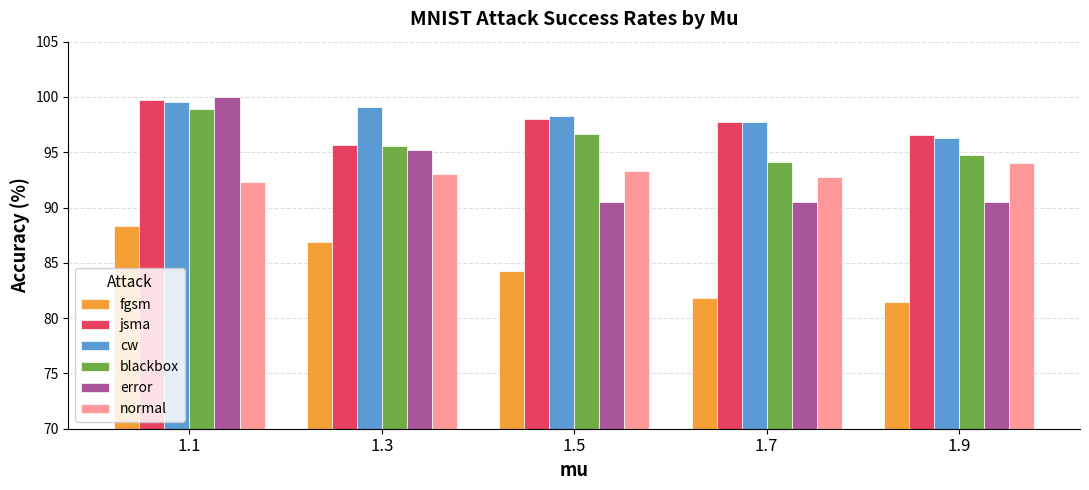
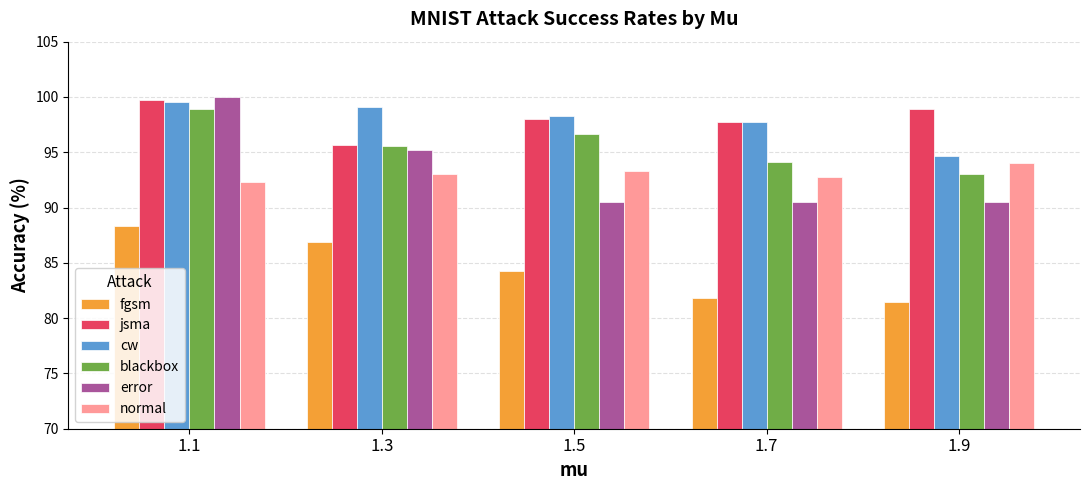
  {
    "fgsm": {
      "1.1": 88.3,
      "1.3": 86.9,
      "1.5": 84.3,
      "1.7": 81.8,
      "1.9": 81.5
    },
    "jsma": {
      "1.1": 99.7,
      "1.3": 95.7,
      "1.5": 98.0,
      "1.7": 97.7,
-     "1.9": 96.6
+     "1.9": 98.9
    },
    "cw": {
      "1.1": 99.5,
      "1.3": 99.1,
      "1.5": 98.3,
      "1.7": 97.7,
-     "1.9": 96.3
+     "1.9": 94.7
    },
    "blackbox": {
      "1.1": 98.9,
      "1.3": 95.6,
      "1.5": 96.7,
      "1.7": 94.1,
-     "1.9": 94.7
+     "1.9": 93.0
    },
    "error": {
      "1.1": 100.0,
      "1.3": 95.2,
      "1.5": 90.5,
      "1.7": 90.5,
      "1.9": 90.5
    },
    "normal": {
      "1.1": 92.3,
      "1.3": 93.0,
      "1.5": 93.3,
      "1.7": 92.8,
      "1.9": 94.0
    }
  }
